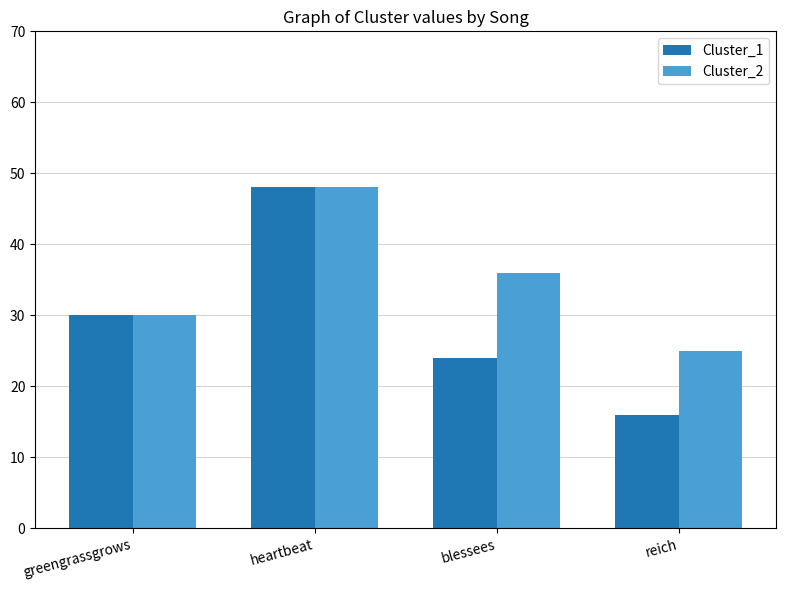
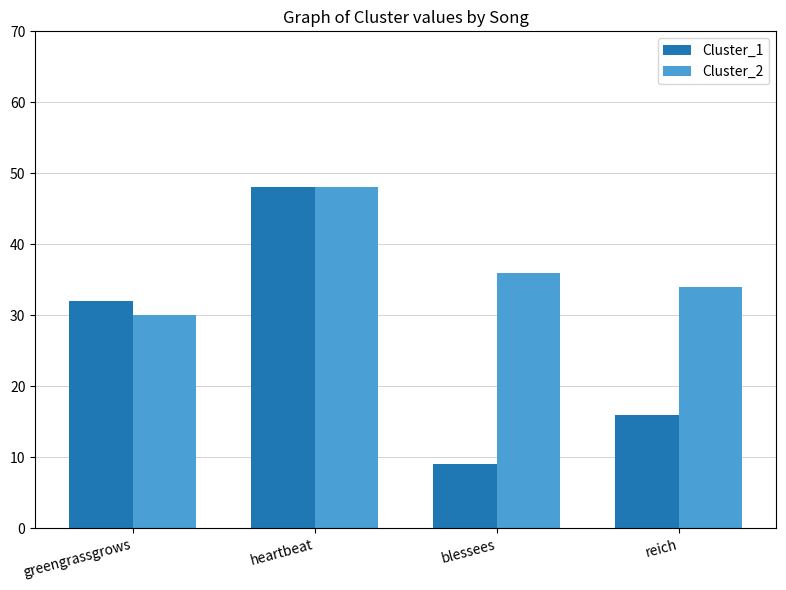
  {
    "Cluster_1": {
-     "greengrassgrows": 30,
+     "greengrassgrows": 32,
      "heartbeat": 48,
-     "blessees": 24,
+     "blessees": 9,
      "reich": 16
    },
    "Cluster_2": {
      "greengrassgrows": 30,
      "heartbeat": 48,
      "blessees": 36,
-     "reich": 25
+     "reich": 34
    }
  }
